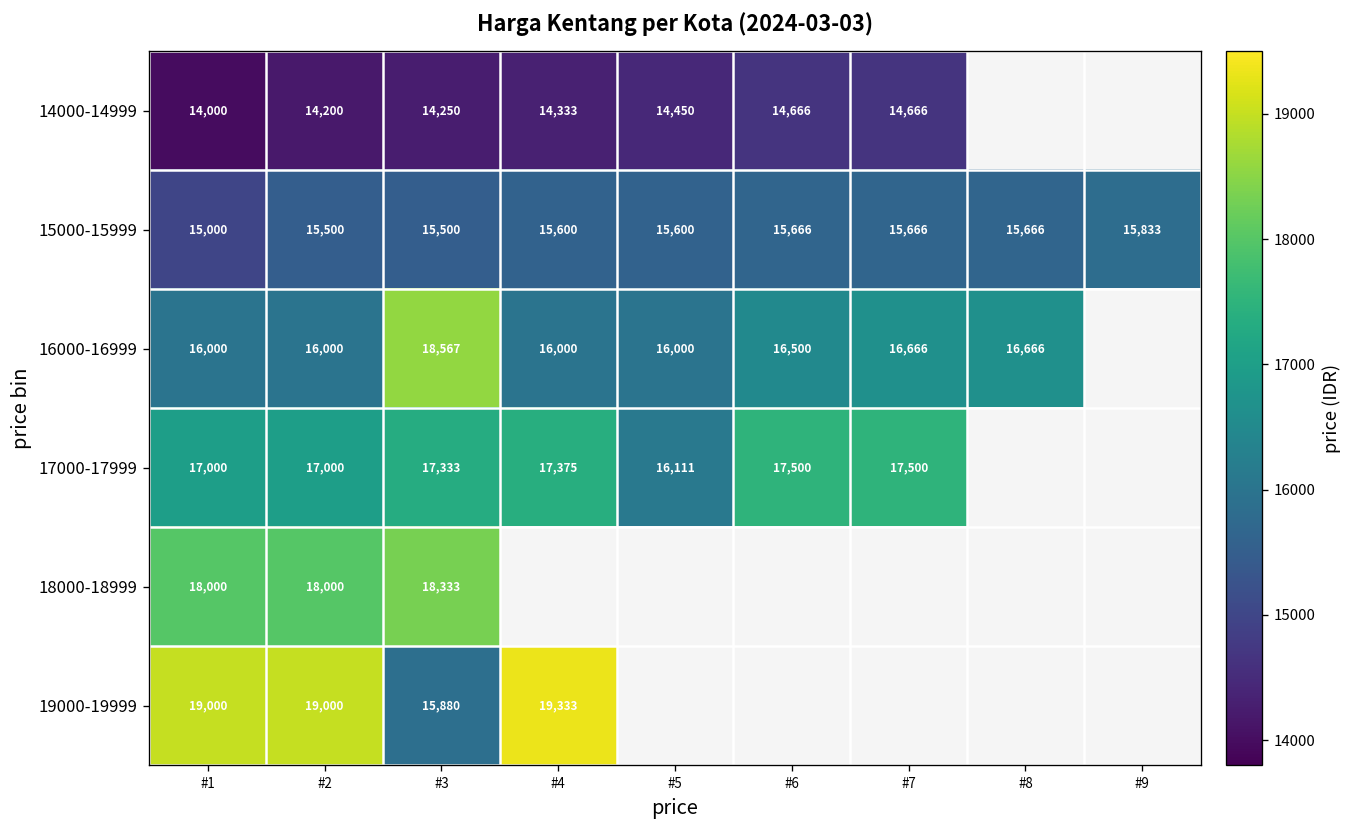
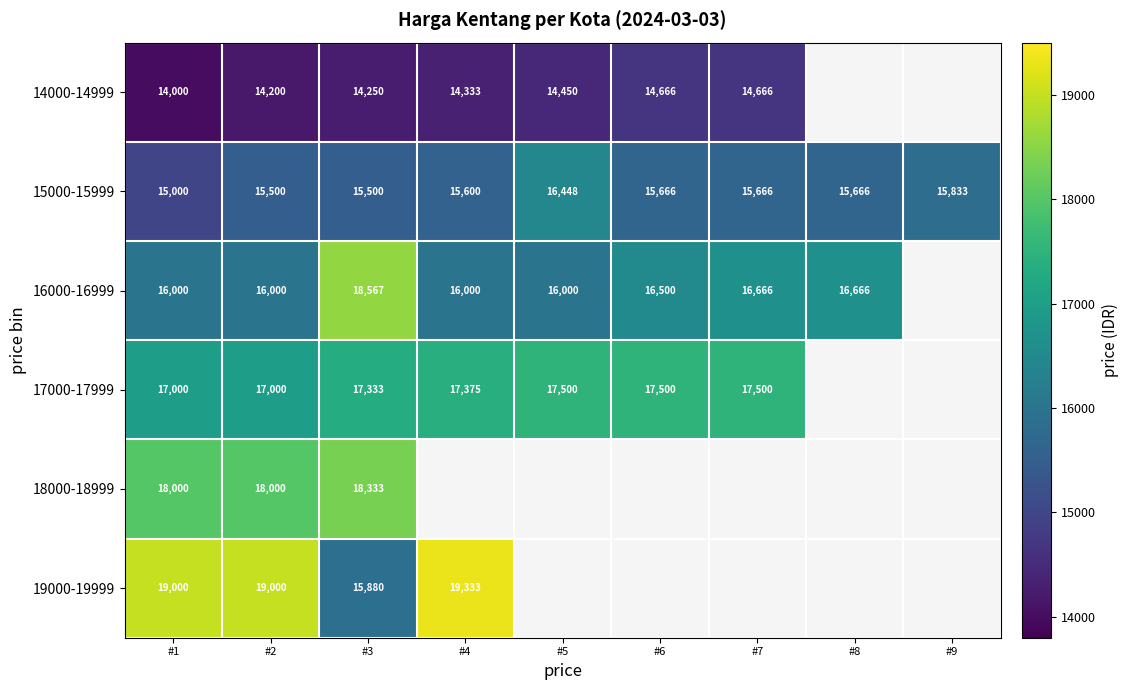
  {
    "14000-14999": {
      "#1": "14,000",
      "#2": "14,200",
      "#3": "14,250",
      "#4": "14,333",
      "#5": "14,450",
      "#6": "14,666",
      "#7": "14,666"
    },
    "15000-15999": {
      "#1": "15,000",
      "#2": "15,500",
      "#3": "15,500",
      "#4": "15,600",
-     "#5": "15,600",
+     "#5": "16,448",
      "#6": "15,666",
      "#7": "15,666",
      "#8": "15,666",
      "#9": "15,833"
    },
    "16000-16999": {
      "#1": "16,000",
      "#2": "16,000",
      "#3": "18,567",
      "#4": "16,000",
      "#5": "16,000",
      "#6": "16,500",
      "#7": "16,666",
      "#8": "16,666"
    },
    "17000-17999": {
      "#1": "17,000",
      "#2": "17,000",
      "#3": "17,333",
      "#4": "17,375",
-     "#5": "16,111",
+     "#5": "17,500",
      "#6": "17,500",
      "#7": "17,500"
    },
    "18000-18999": {
      "#1": "18,000",
      "#2": "18,000",
      "#3": "18,333"
    },
    "19000-19999": {
      "#1": "19,000",
      "#2": "19,000",
      "#3": "15,880",
      "#4": "19,333"
    }
  }
